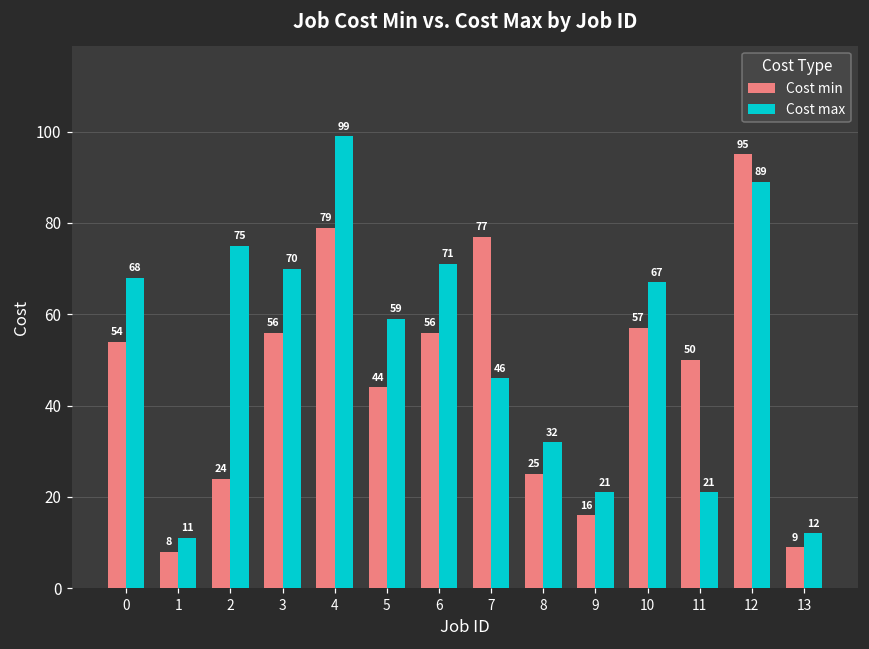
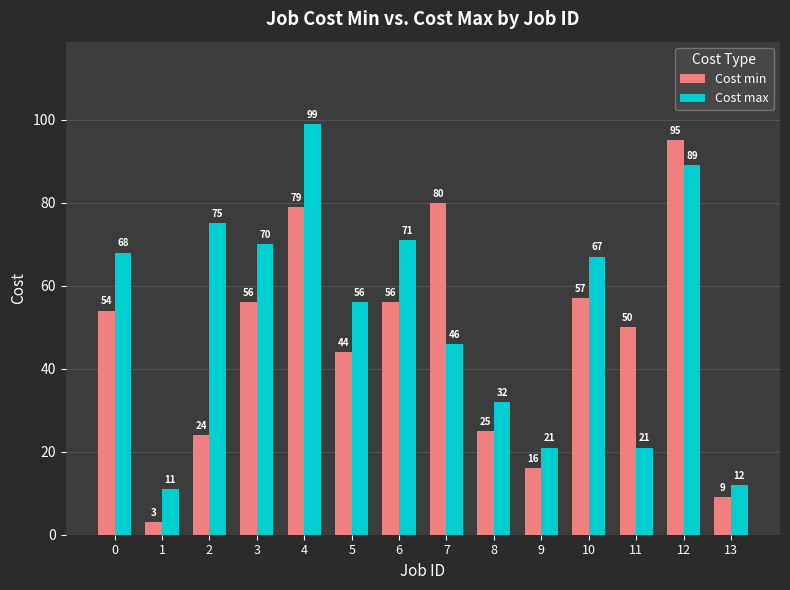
  {
    "Cost min": {
      "0": 54,
-     "1": 8,
+     "1": 3,
      "2": 24,
      "3": 56,
      "4": 79,
      "5": 44,
      "6": 56,
-     "7": 77,
+     "7": 80,
      "8": 25,
      "9": 16,
      "10": 57,
      "11": 50,
      "12": 95,
      "13": 9
    },
    "Cost max": {
      "0": 68,
      "1": 11,
      "2": 75,
      "3": 70,
      "4": 99,
-     "5": 59,
+     "5": 56,
      "6": 71,
      "7": 46,
      "8": 32,
      "9": 21,
      "10": 67,
      "11": 21,
      "12": 89,
      "13": 12
    }
  }
